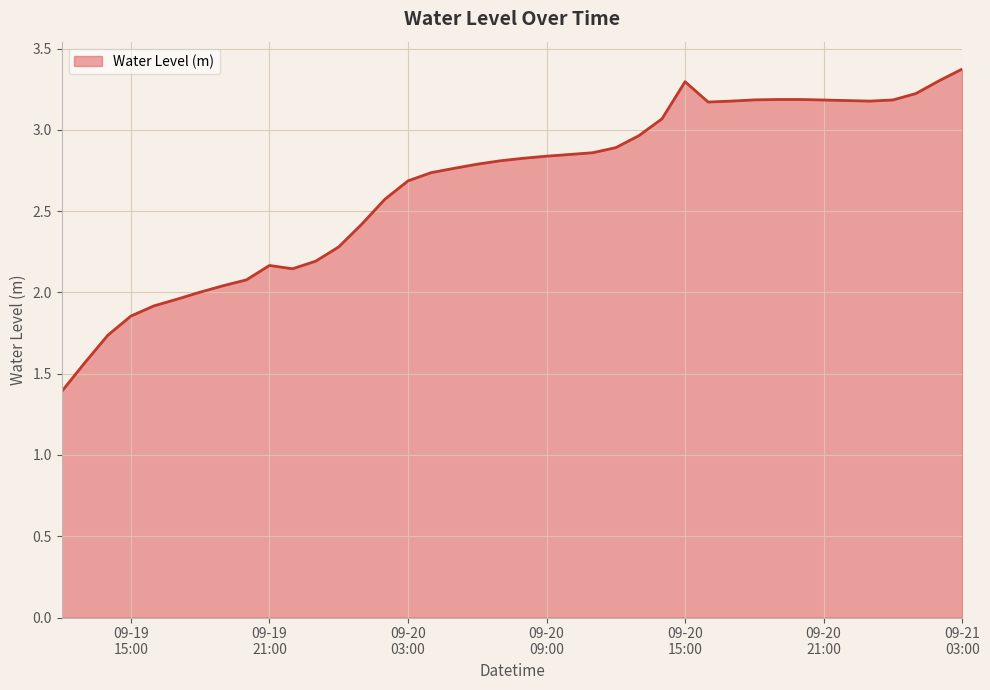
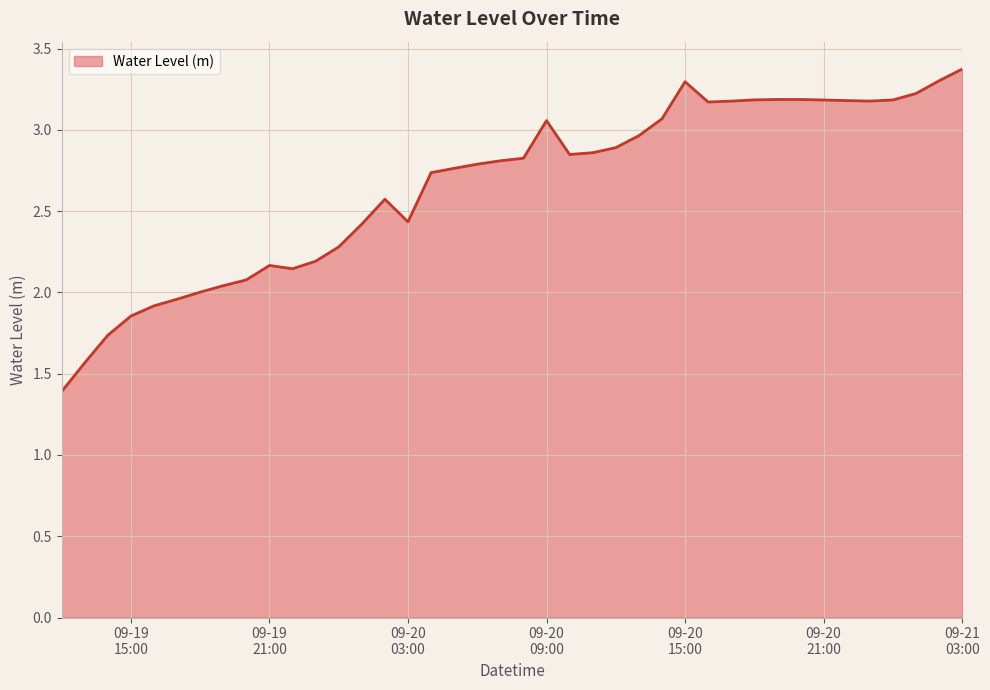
  {
    "09-19 15:00": 1.85,
    "09-19 21:00": 2.17,
-   "09-20 03:00": 2.69,
-   "09-20 09:00": 2.84,
+   "09-20 03:00": 2.43,
+   "09-20 09:00": 3.06,
    "09-20 15:00": 3.30,
    "09-20 21:00": 3.18,
    "09-21 03:00": 3.37
  }
